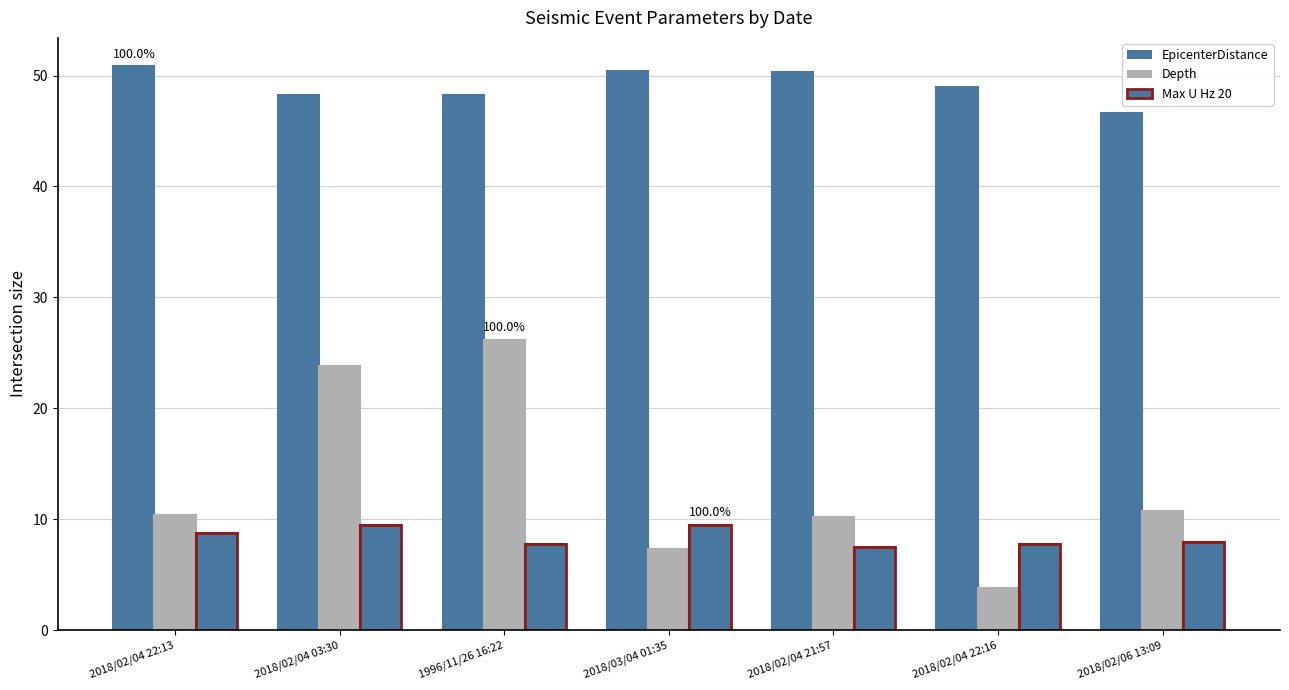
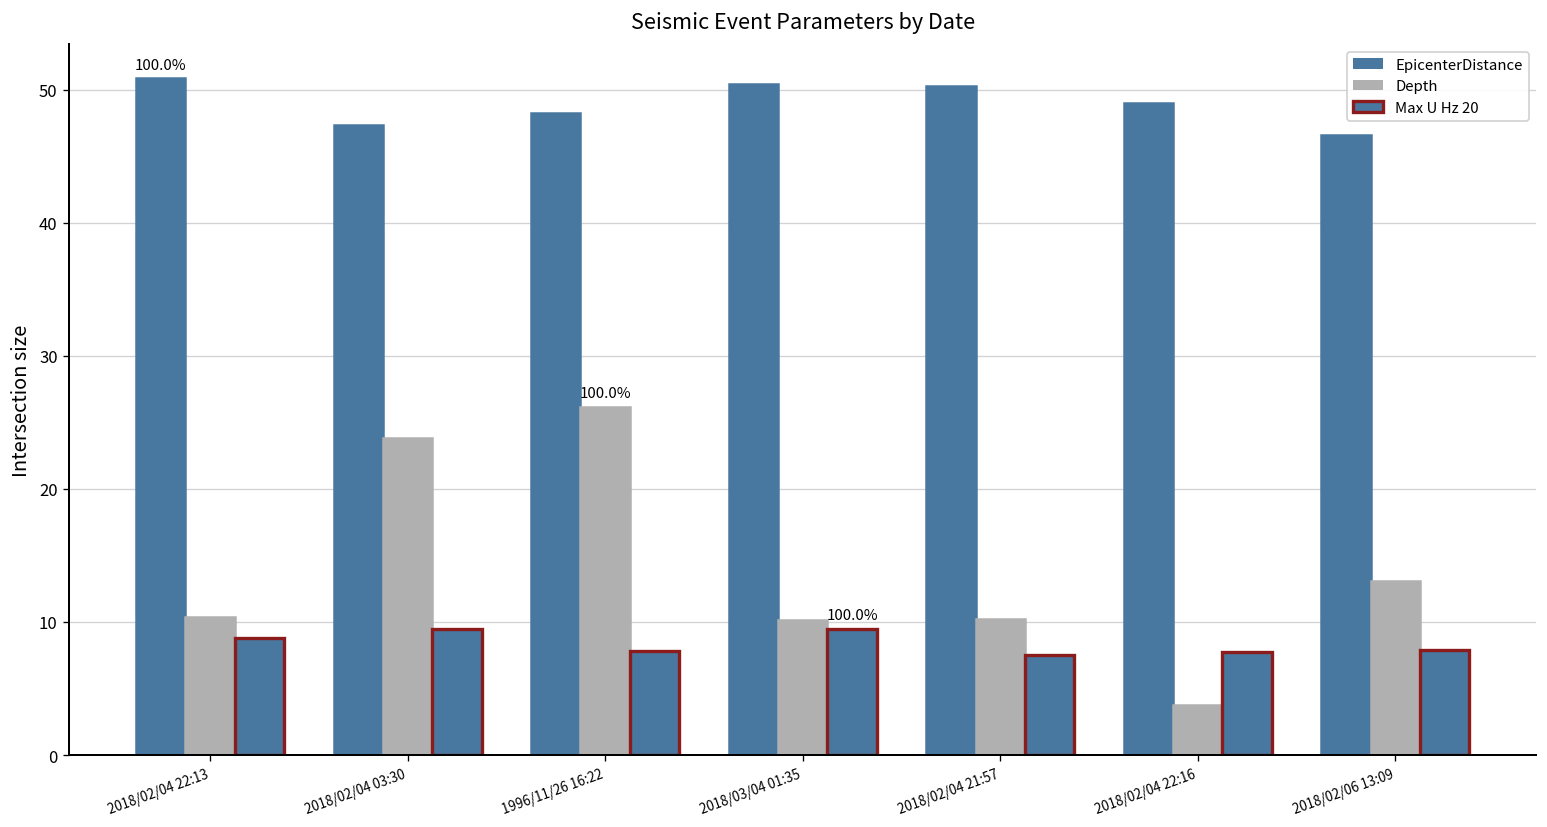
  {
    "EpicenterDistance": {
-     "2018/02/04 03:30": 48.3,
+     "2018/02/04 03:30": 47.3,
      "1996/11/26 16:22": 48.3,
      "2018/03/04 01:35": 50.4,
      "2018/02/04 21:57": 50.3,
      "2018/02/04 22:16": 49.0,
      "2018/02/06 13:09": 46.6
    },
    "Depth": {
      "2018/02/04 22:13": 10.3,
      "2018/02/04 03:30": 23.8,
-     "2018/03/04 01:35": 7.3,
+     "2018/03/04 01:35": 10.1,
      "2018/02/04 21:57": 10.2,
      "2018/02/04 22:16": 3.8,
-     "2018/02/06 13:09": 10.7
+     "2018/02/06 13:09": 13.0
    }
  }
